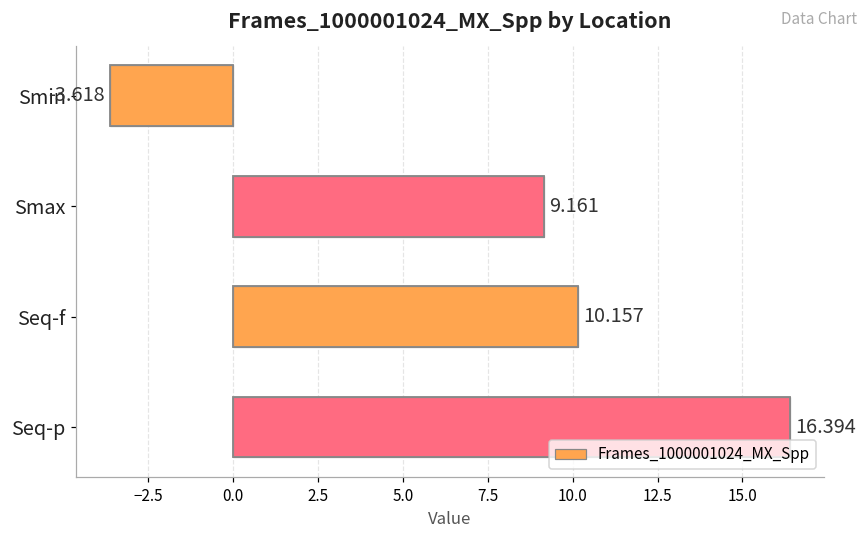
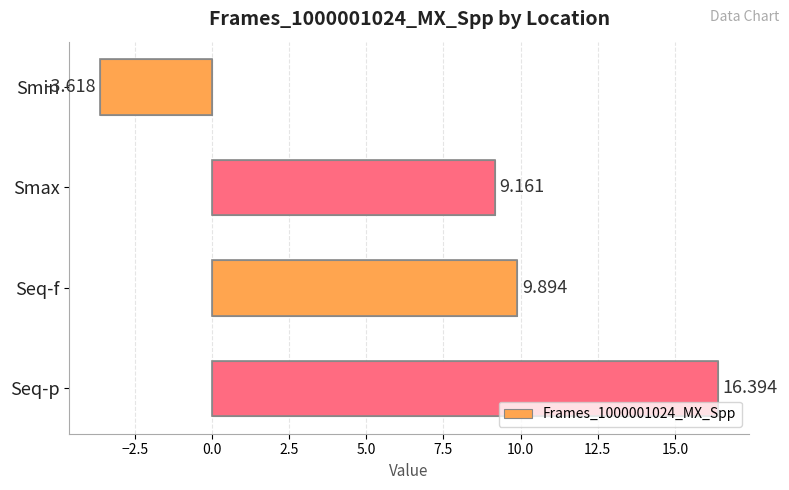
  {
    "Smin": -3.618,
    "Smax": 9.161,
-   "Seq-f": 10.157,
+   "Seq-f": 9.894,
    "Seq-p": 16.394
  }
